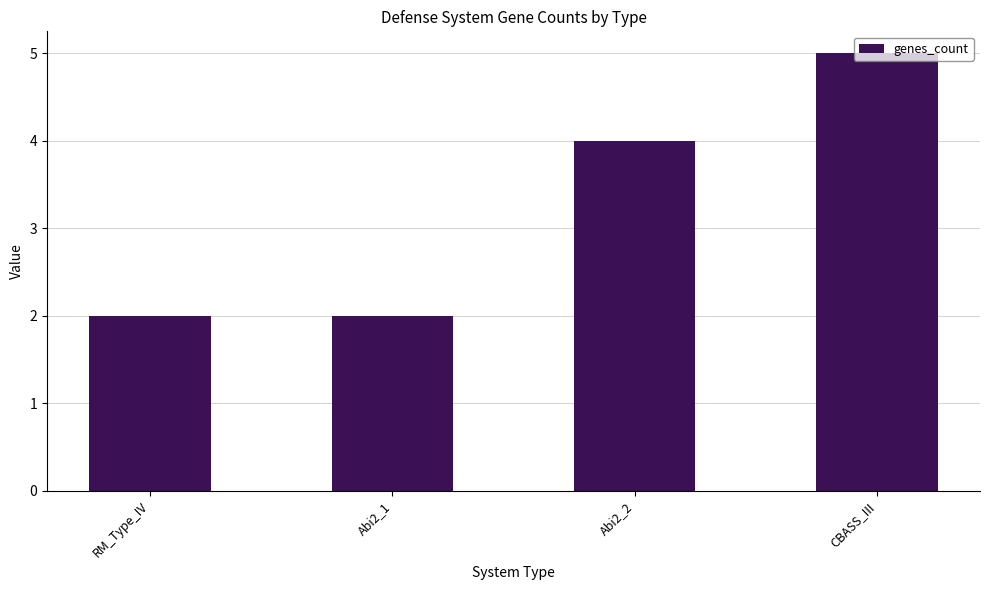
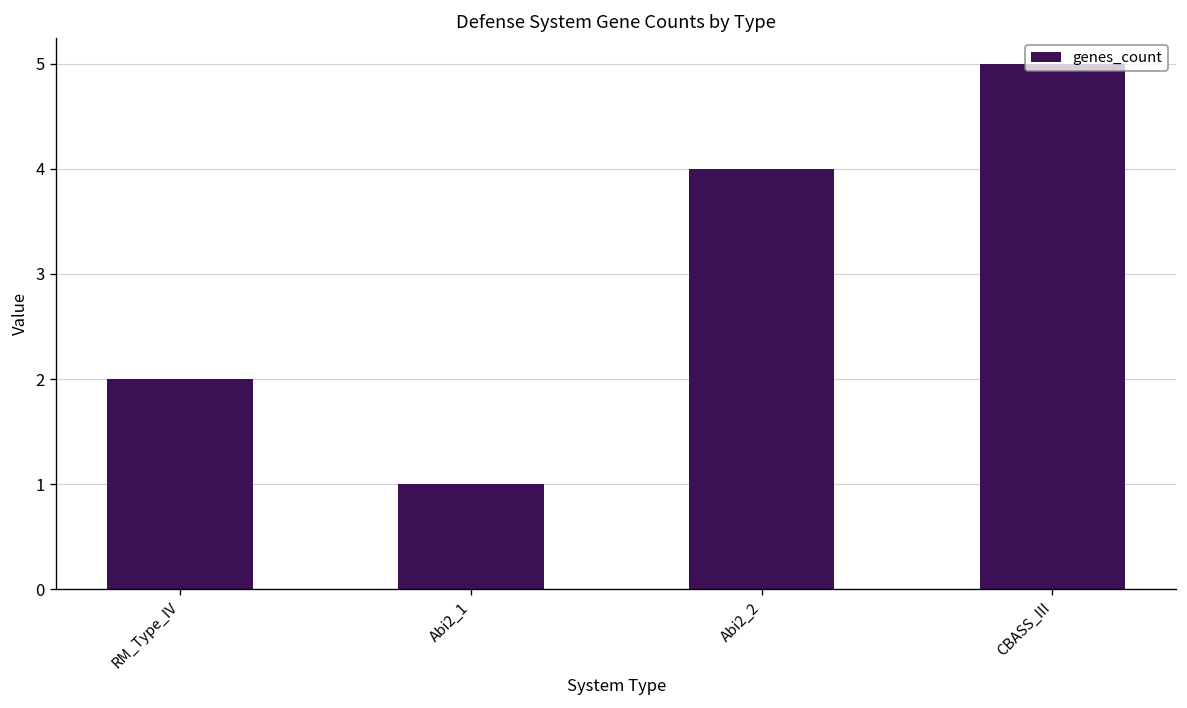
  {
    "RM_Type_IV": 2,
-   "Abi2_1": 2,
+   "Abi2_1": 1,
    "Abi2_2": 4
  }
